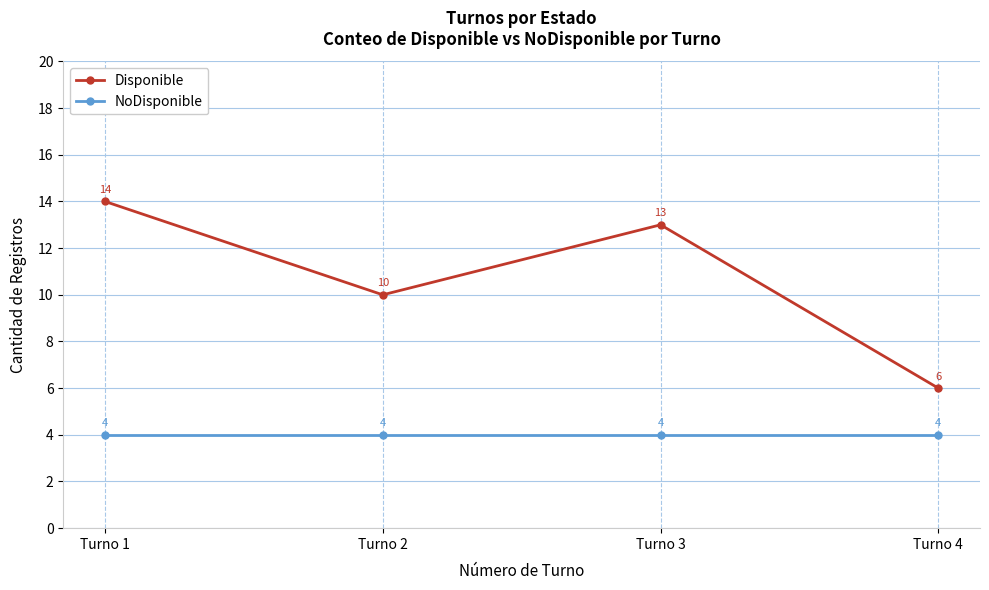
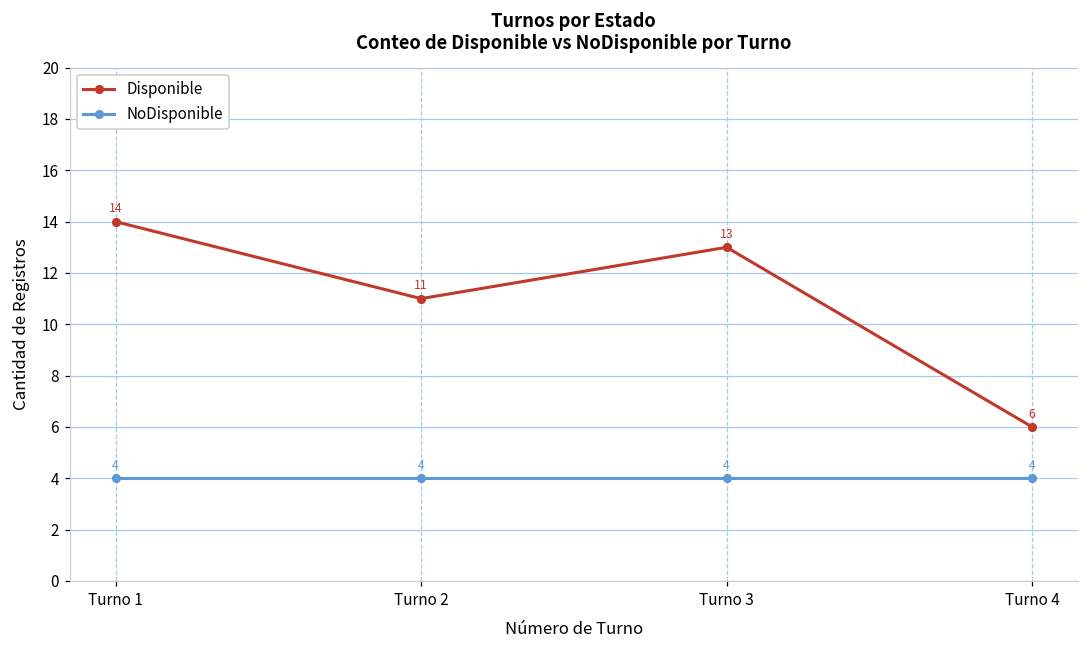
  {
    "Disponible": {
      "Turno 1": 14,
-     "Turno 2": 10,
+     "Turno 2": 11,
      "Turno 3": 13,
      "Turno 4": 6
    },
    "NoDisponible": {
      "Turno 1": 4,
      "Turno 2": 4,
      "Turno 3": 4,
      "Turno 4": 4
    }
  }
